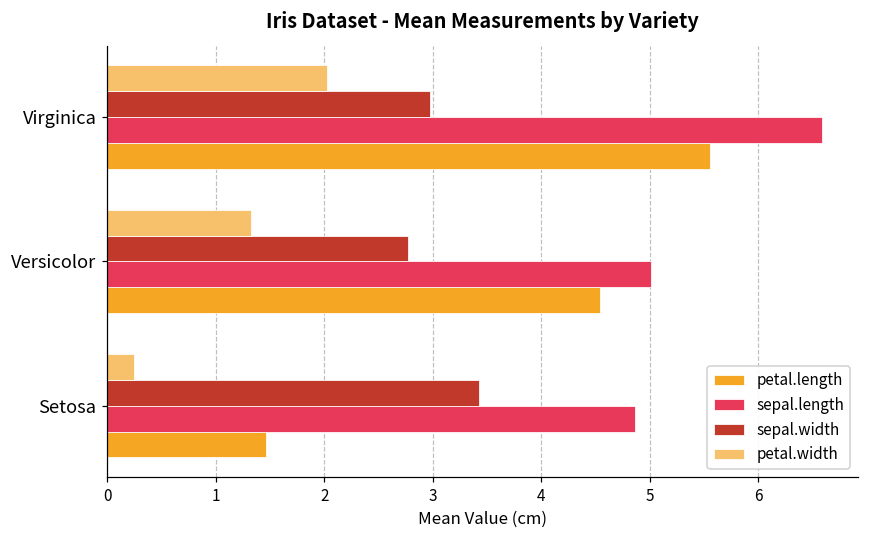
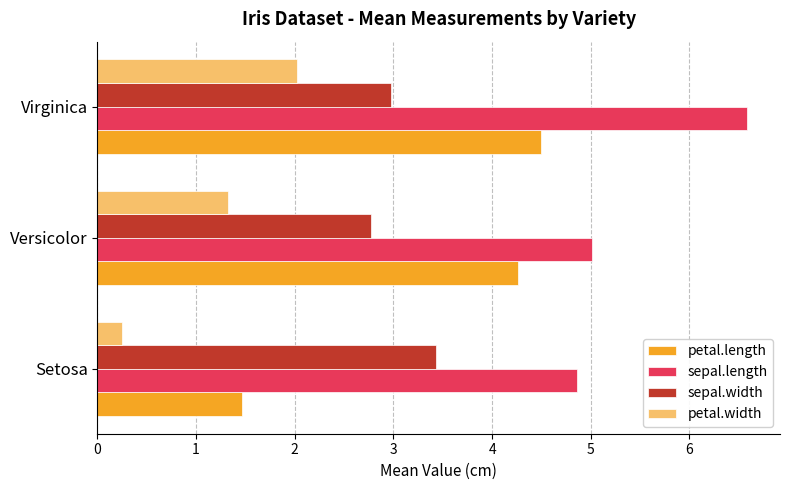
  {
    "petal.length": {
-     "Virginica": 5.6,
-     "Versicolor": 4.5,
+     "Virginica": 4.5,
+     "Versicolor": 4.3,
      "Setosa": 1.5
    },
    "sepal.length": {
      "Virginica": 6.6,
      "Versicolor": 5.0,
      "Setosa": 4.9
    },
    "sepal.width": {
      "Virginica": 3.0,
      "Versicolor": 2.8,
      "Setosa": 3.4
    },
    "petal.width": {
      "Virginica": 2.0,
      "Versicolor": 1.3,
      "Setosa": 0.2
    }
  }
